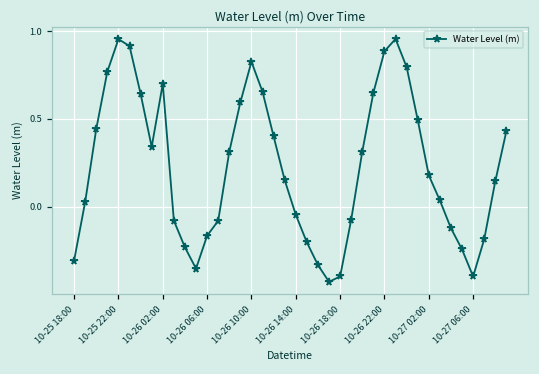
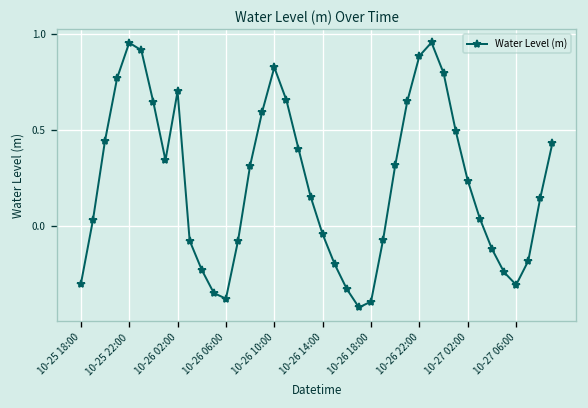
  {
    "10-25 18:00": -0.31,
    "10-25 22:00": 0.95,
    "10-26 02:00": 0.70,
-   "10-26 06:00": -0.16,
+   "10-26 06:00": -0.38,
    "10-26 10:00": 0.83,
    "10-26 14:00": -0.05,
    "10-26 18:00": -0.40,
    "10-26 22:00": 0.88,
-   "10-27 02:00": 0.18,
-   "10-27 06:00": -0.40
+   "10-27 02:00": 0.23,
+   "10-27 06:00": -0.31
  }
